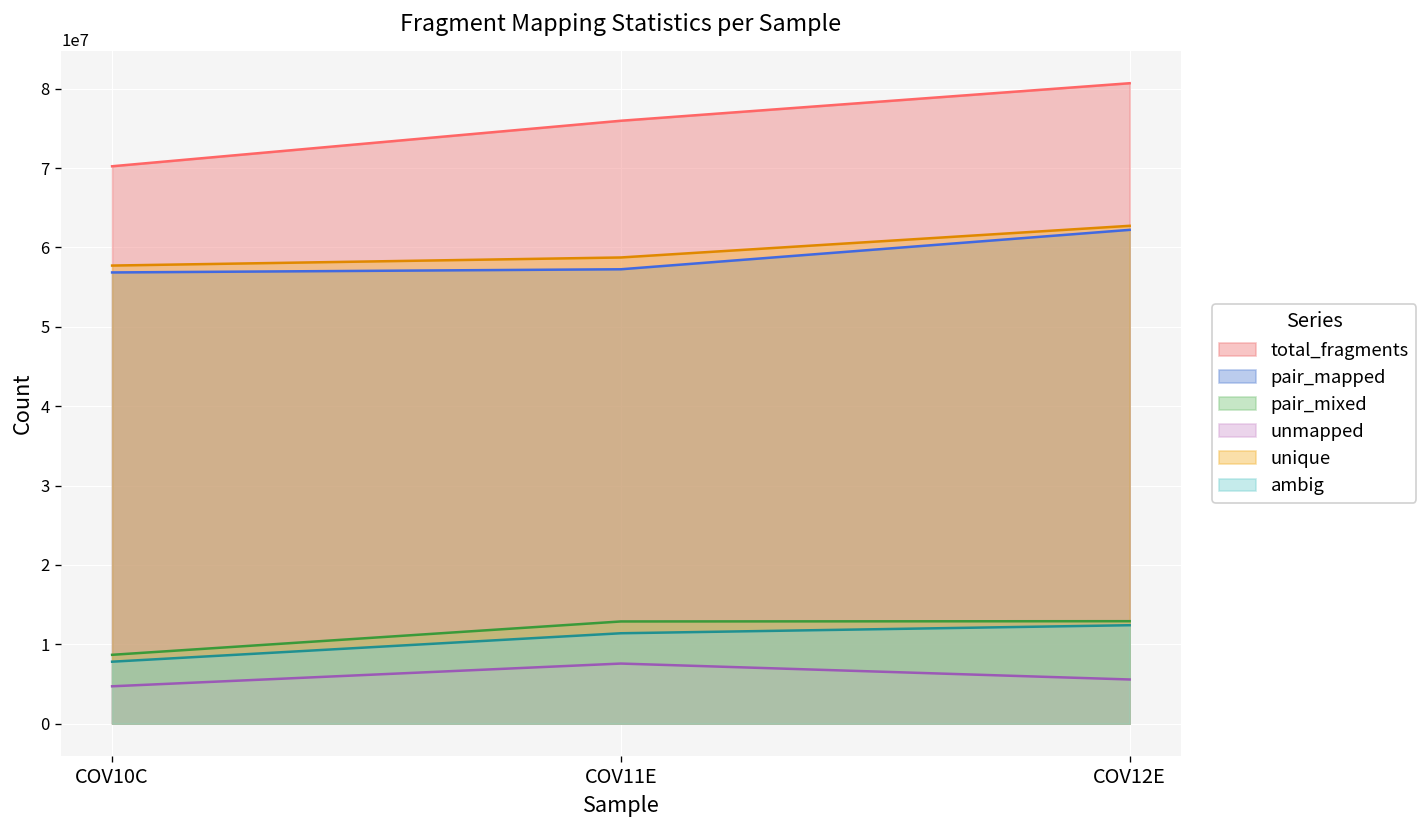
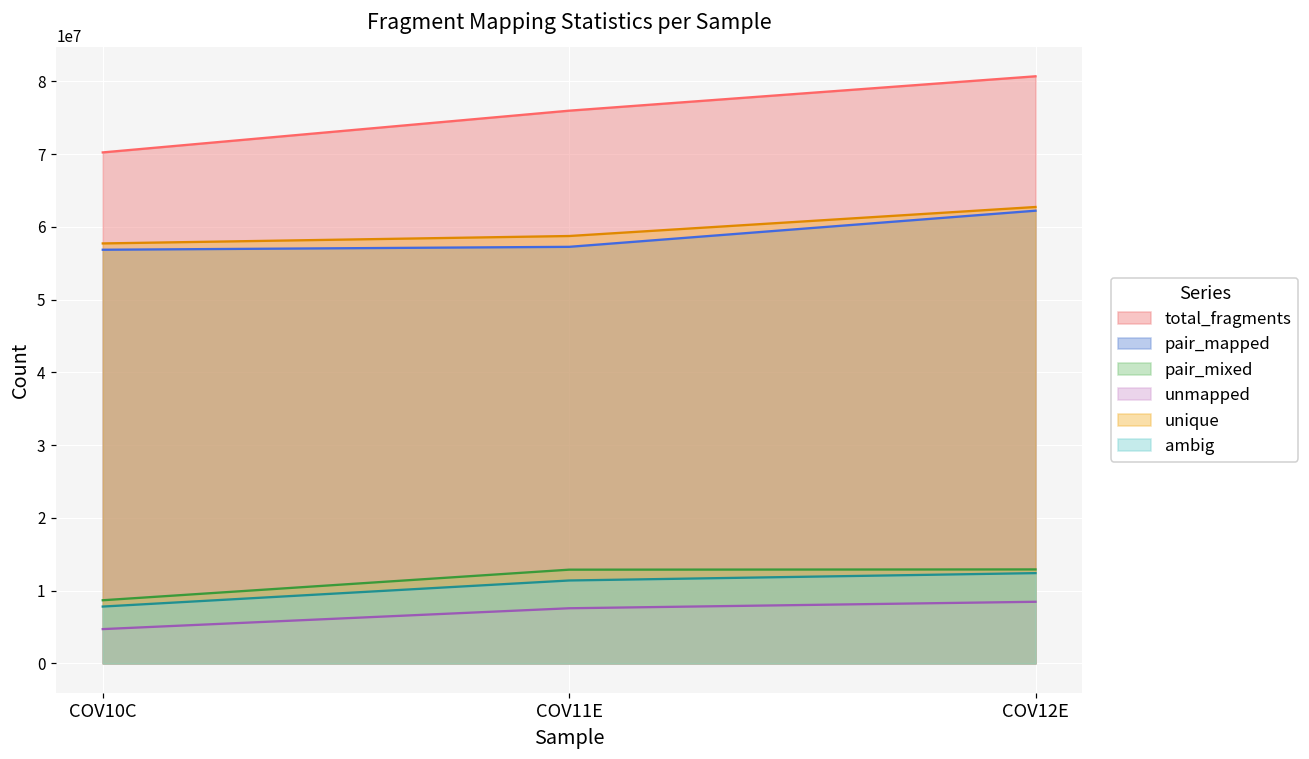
  {
    "unmapped": {
      "COV10C": 5000000,
      "COV11E": 8000000,
-     "COV12E": 6000000
+     "COV12E": 8000000
    }
  }
